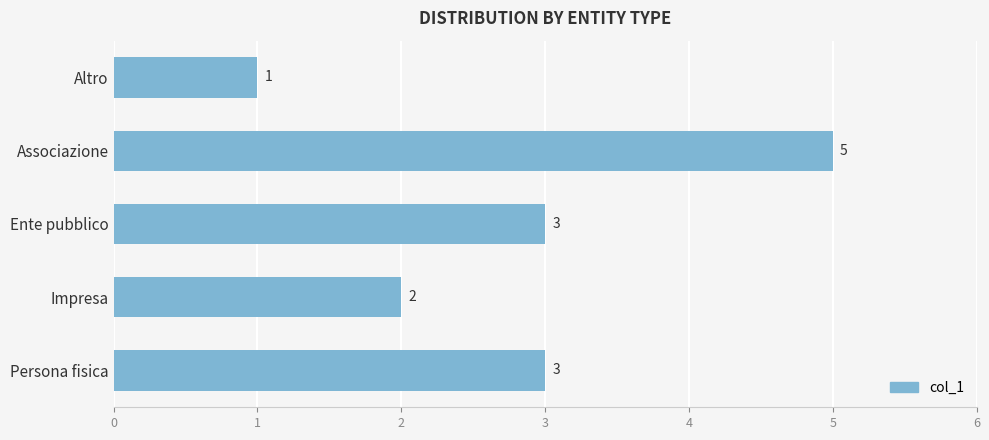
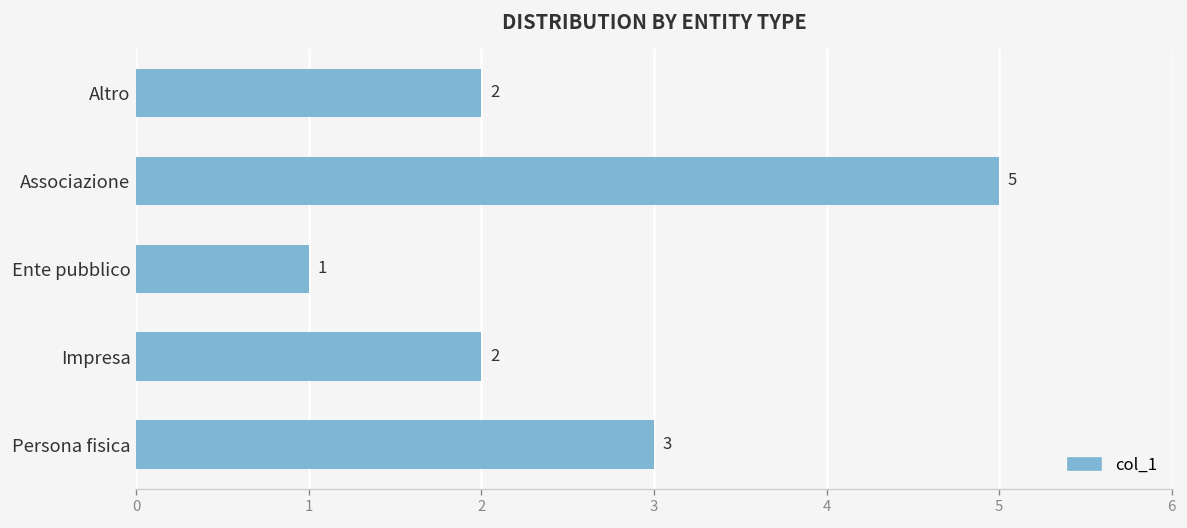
  {
-   "Altro": 1,
+   "Altro": 2,
    "Associazione": 5,
-   "Ente pubblico": 3,
+   "Ente pubblico": 1,
    "Impresa": 2,
    "Persona fisica": 3
  }
